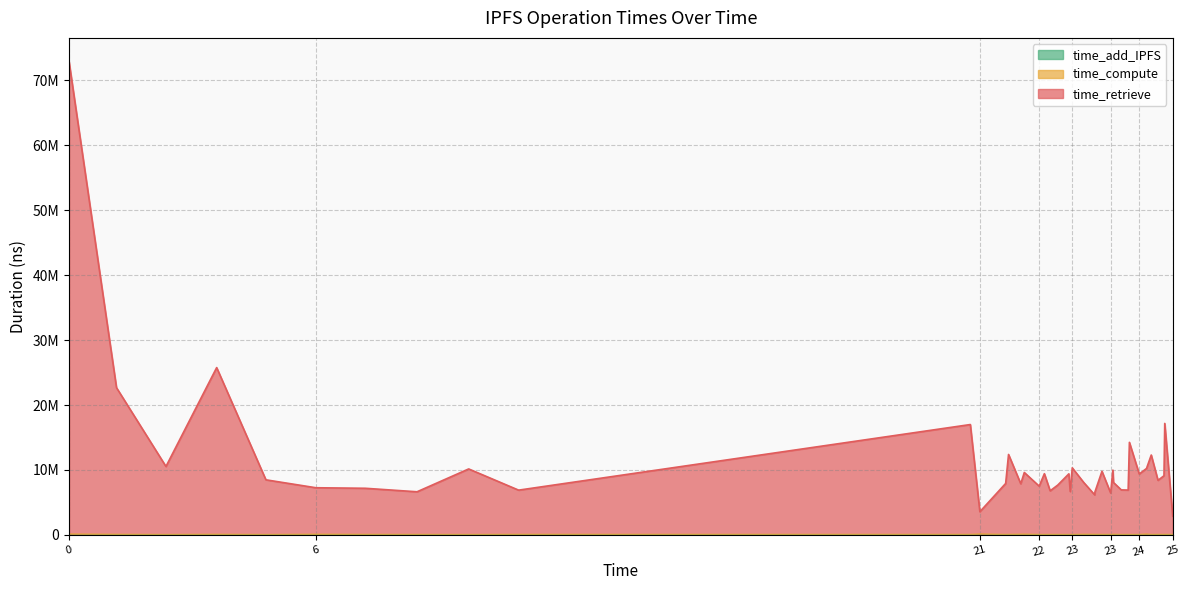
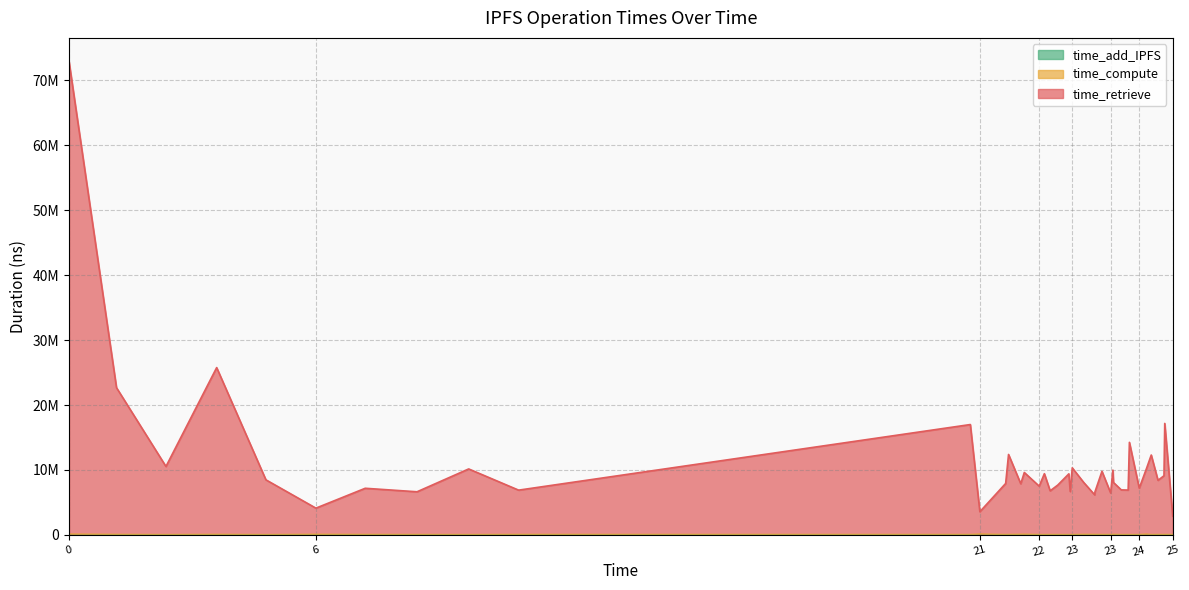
  {
    "time_retrieve": {
      "0": 73000000,
-     "6": 7000000,
+     "6": 4000000,
      "21": 3000000,
      "22": 7000000,
-     "24": 9000000,
+     "24": 7000000,
      "25": 3000000
    }
  }
